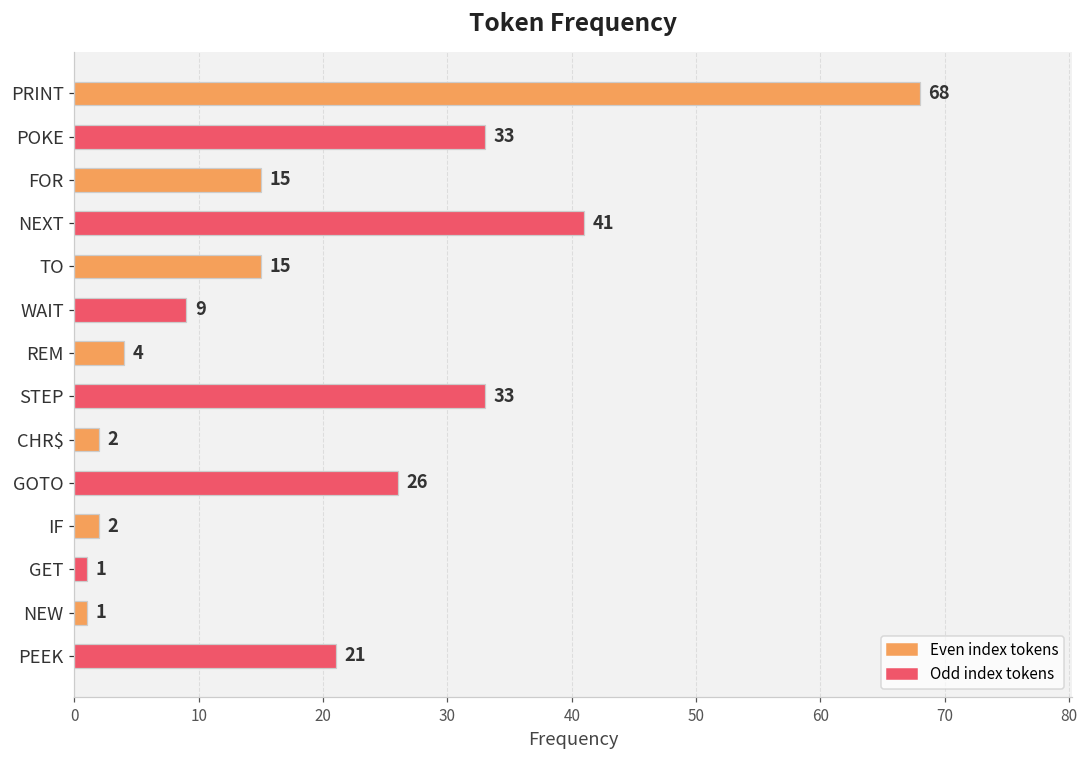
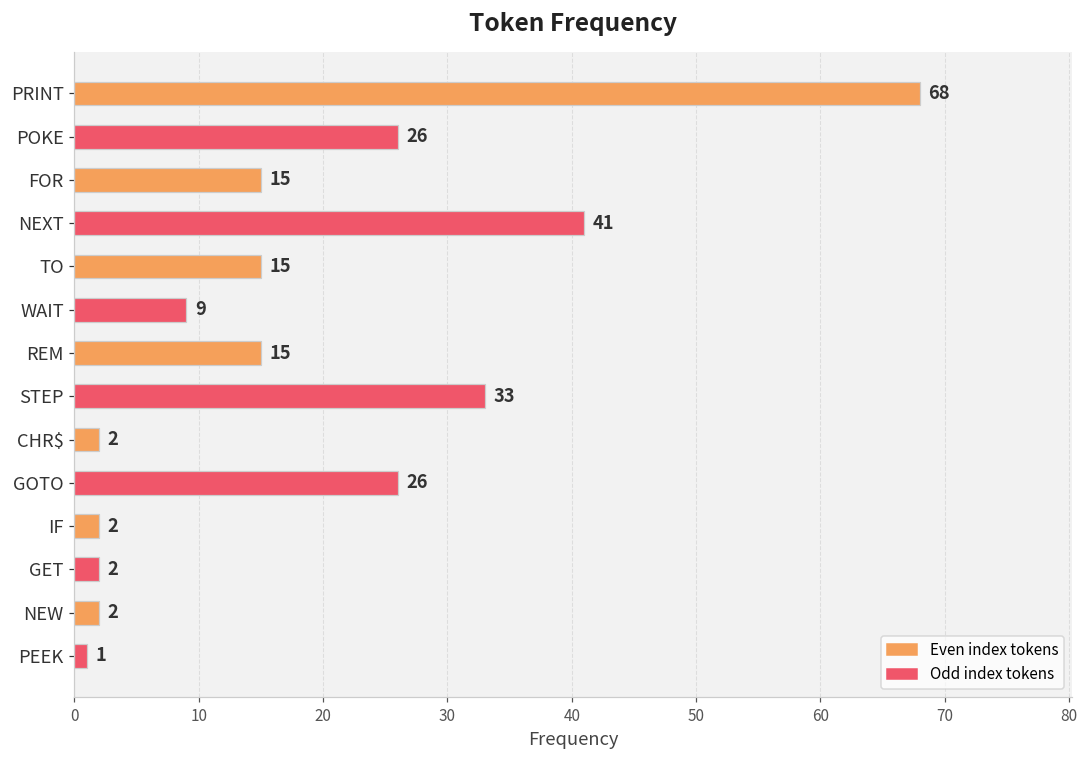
  {
    "PRINT": 68,
-   "POKE": 33,
+   "POKE": 26,
    "FOR": 15,
    "NEXT": 41,
    "TO": 15,
    "WAIT": 9,
-   "REM": 4,
+   "REM": 15,
    "STEP": 33,
    "CHR$": 2,
    "GOTO": 26,
    "IF": 2,
-   "GET": 1,
-   "NEW": 1,
-   "PEEK": 21
+   "GET": 2,
+   "NEW": 2,
+   "PEEK": 1
  }
